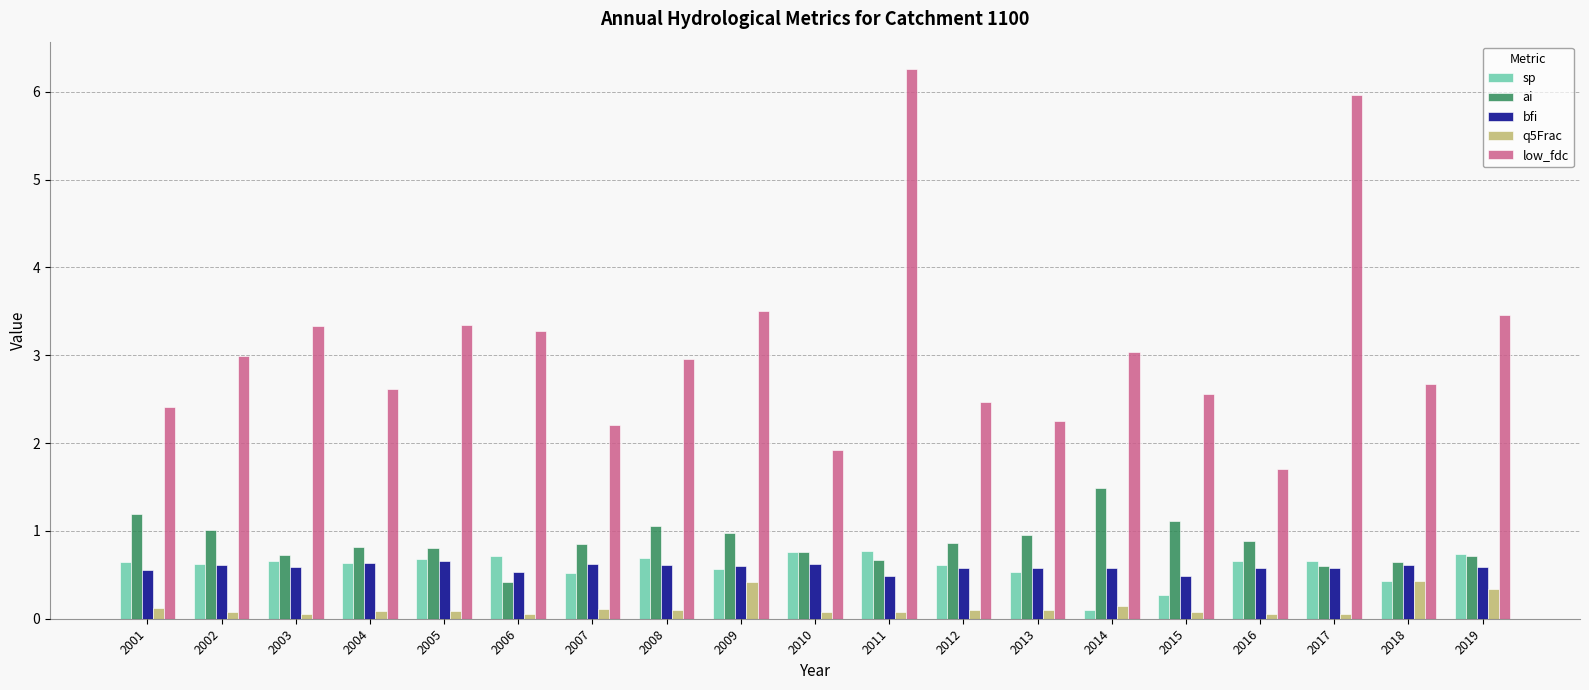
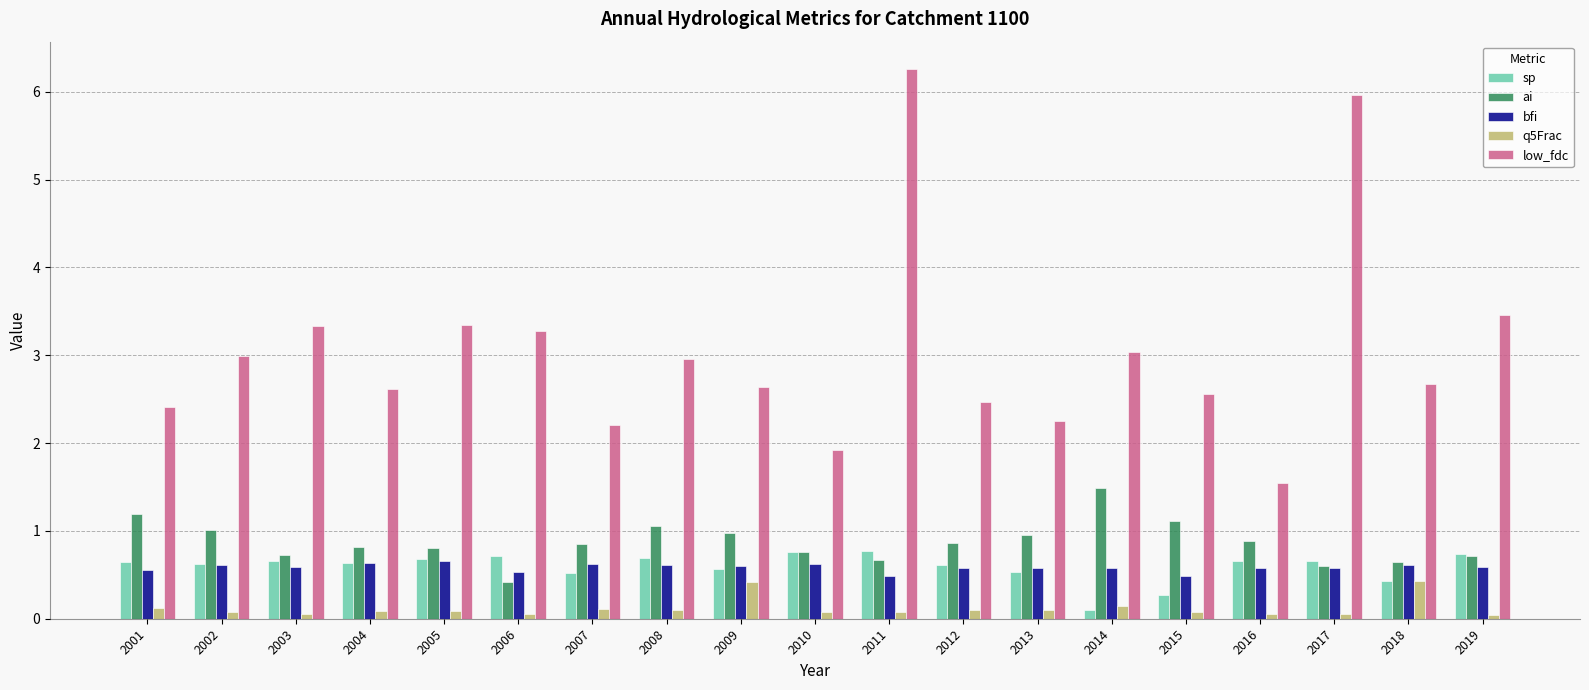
  {
    "sp": {
      "2001": 0.6,
      "2002": 0.6,
      "2003": 0.7,
      "2004": 0.6,
      "2005": 0.7,
      "2006": 0.7,
      "2007": 0.5,
      "2008": 0.7,
      "2009": 0.6,
      "2010": 0.8,
      "2011": 0.8,
      "2012": 0.6,
      "2013": 0.5,
      "2014": 0.1,
      "2015": 0.3,
      "2016": 0.7,
      "2017": 0.7,
      "2018": 0.4,
      "2019": 0.7
    },
    "ai": {
      "2001": 1.2,
      "2002": 1.0,
      "2003": 0.7,
      "2004": 0.8,
      "2005": 0.8,
      "2006": 0.4,
      "2007": 0.9,
      "2008": 1.1,
      "2009": 1.0,
      "2010": 0.8,
      "2011": 0.7,
      "2012": 0.9,
      "2013": 1.0,
      "2014": 1.5,
      "2015": 1.1,
      "2016": 0.9,
      "2017": 0.6,
      "2018": 0.7,
      "2019": 0.7
    },
    "bfi": {
      "2001": 0.6,
      "2002": 0.6,
      "2003": 0.6,
      "2004": 0.6,
      "2005": 0.7,
      "2006": 0.5,
      "2007": 0.6,
      "2008": 0.6,
      "2009": 0.6,
      "2010": 0.6,
      "2011": 0.5,
      "2012": 0.6,
      "2013": 0.6,
      "2014": 0.6,
      "2015": 0.5,
      "2016": 0.6,
      "2017": 0.6,
      "2018": 0.6,
      "2019": 0.6
    },
    "q5Frac": {
      "2001": 0.1,
      "2002": 0.1,
      "2003": 0.1,
      "2004": 0.1,
      "2005": 0.1,
      "2006": 0.1,
      "2007": 0.1,
      "2008": 0.1,
      "2009": 0.4,
      "2010": 0.1,
      "2011": 0.1,
      "2012": 0.1,
      "2013": 0.1,
      "2014": 0.1,
      "2015": 0.1,
      "2016": 0.1,
      "2017": 0.1,
      "2018": 0.4,
-     "2019": 0.3
+     "2019": 0.0
    },
    "low_fdc": {
      "2001": 2.4,
      "2002": 3.0,
      "2003": 3.3,
      "2004": 2.6,
      "2005": 3.3,
      "2006": 3.3,
      "2007": 2.2,
      "2008": 3.0,
-     "2009": 3.5,
+     "2009": 2.6,
      "2010": 1.9,
      "2011": 6.3,
      "2012": 2.5,
      "2013": 2.3,
      "2014": 3.0,
      "2015": 2.6,
-     "2016": 1.7,
+     "2016": 1.5,
      "2017": 6.0,
      "2018": 2.7,
      "2019": 3.5
    }
  }
